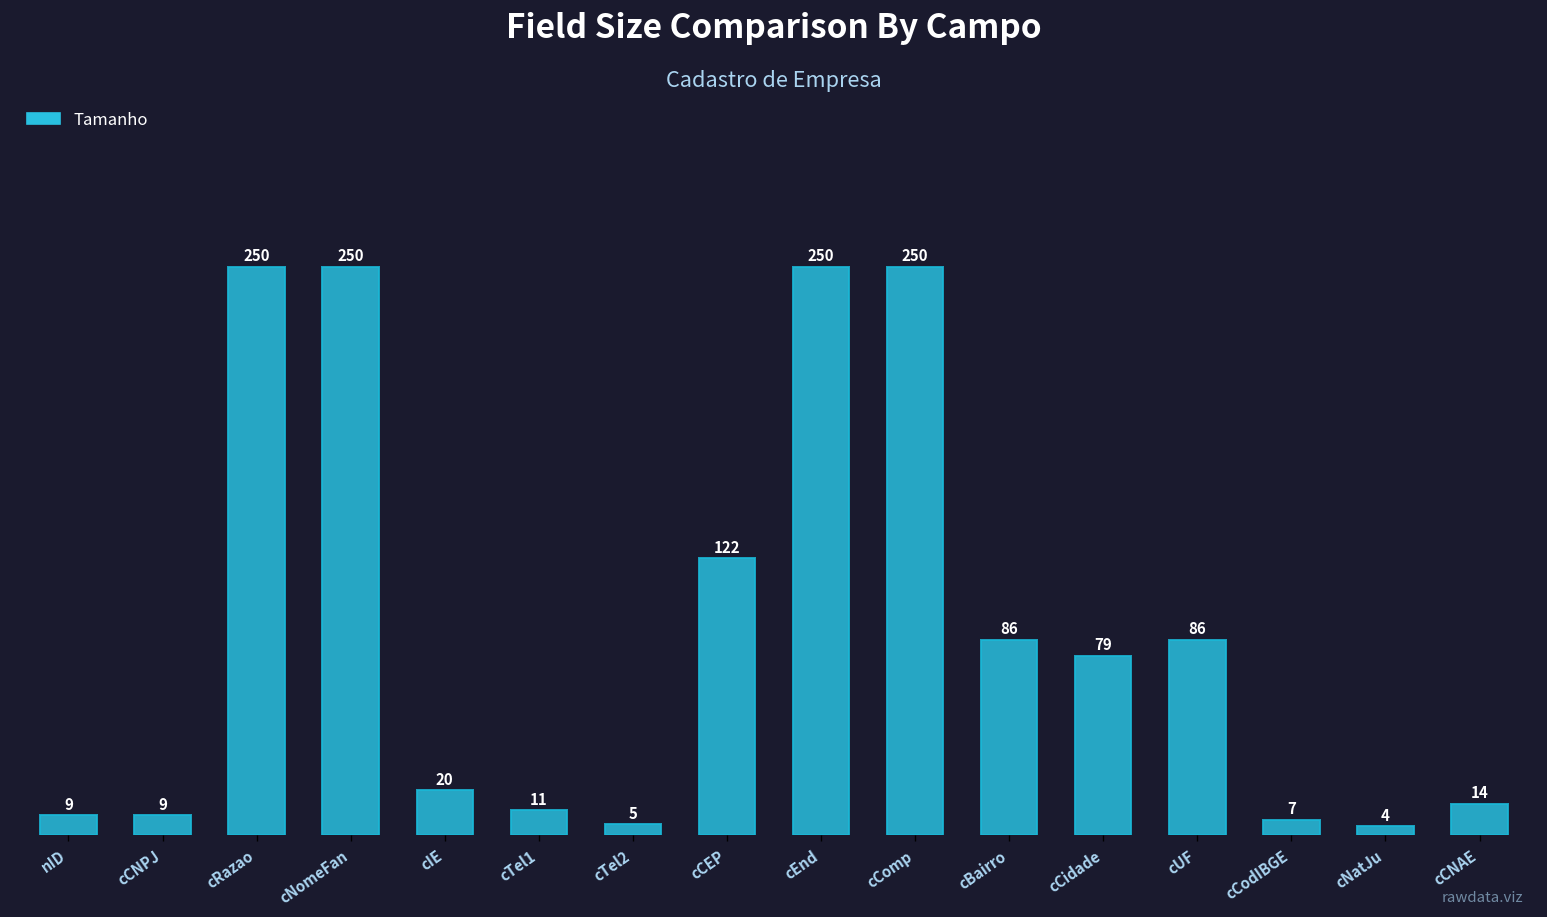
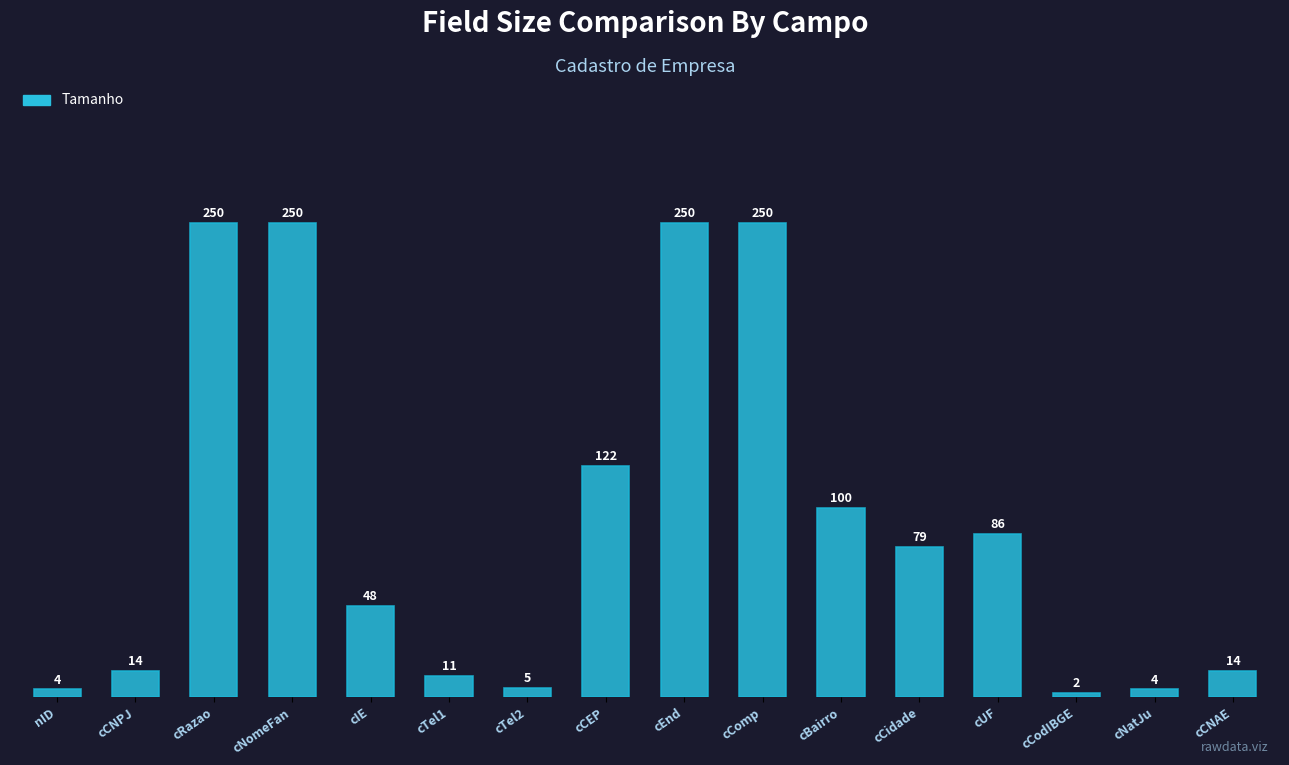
  {
-   "nID": 9,
-   "cCNPJ": 9,
+   "nID": 4,
+   "cCNPJ": 14,
    "cRazao": 250,
    "cNomeFan": 250,
-   "cIE": 20,
+   "cIE": 48,
    "cTel1": 11,
    "cTel2": 5,
    "cCEP": 122,
    "cEnd": 250,
    "cComp": 250,
-   "cBairro": 86,
+   "cBairro": 100,
    "cCidade": 79,
    "cUF": 86,
-   "cCodIBGE": 7,
+   "cCodIBGE": 2,
    "cNatJu": 4,
    "cCNAE": 14
  }
